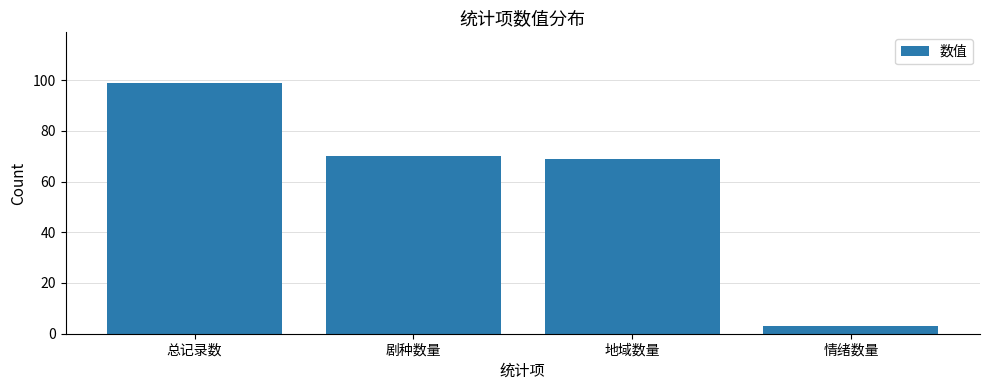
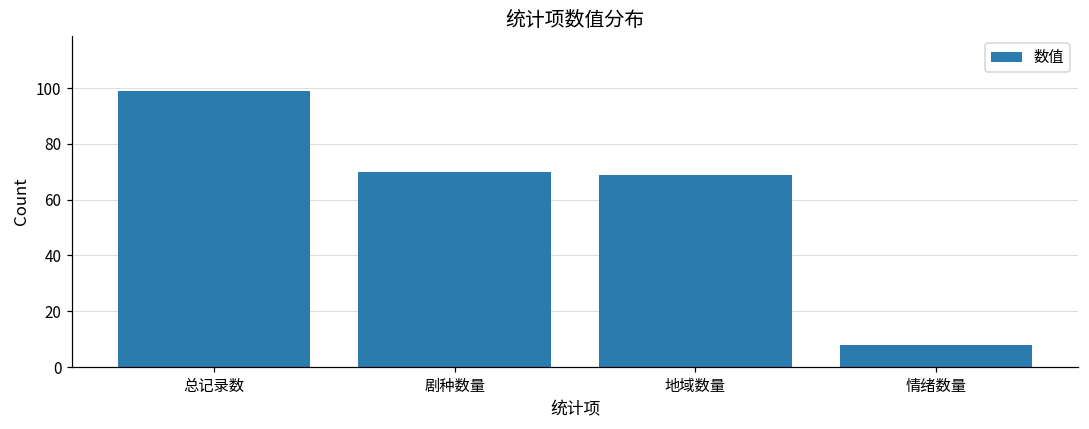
  {
    "总记录数": 99,
    "剧种数量": 70,
    "地域数量": 69,
-   "情绪数量": 3
+   "情绪数量": 8
  }
